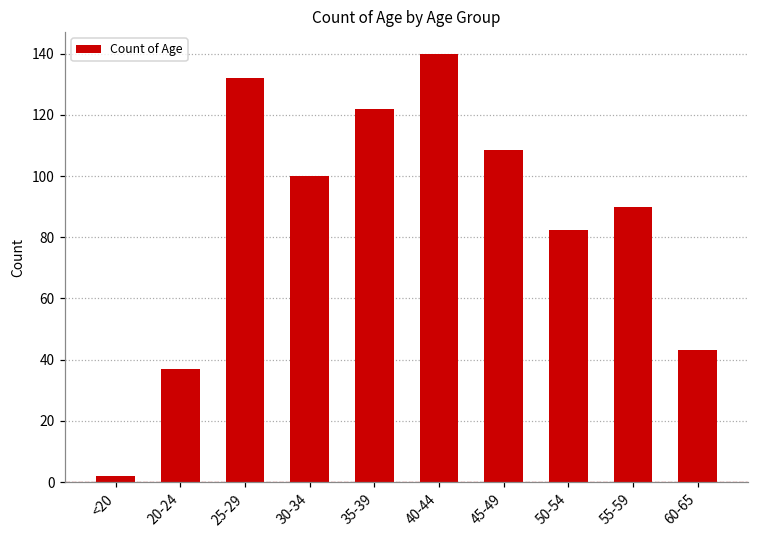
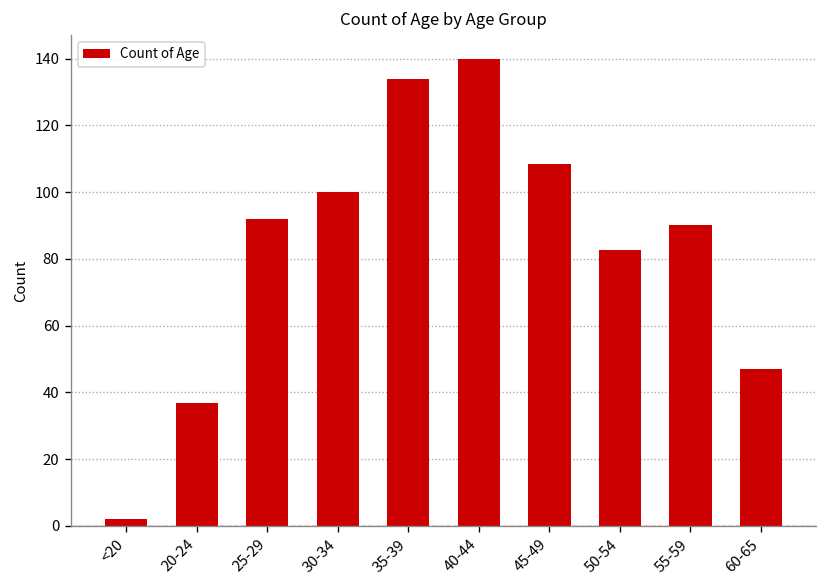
  {
    "<20": 2,
    "20-24": 37,
-   "25-29": 132,
+   "25-29": 92,
    "30-34": 100,
-   "35-39": 122,
+   "35-39": 134,
    "40-44": 140,
    "45-49": 109,
    "50-54": 83,
    "55-59": 90,
-   "60-65": 43
+   "60-65": 47
  }
